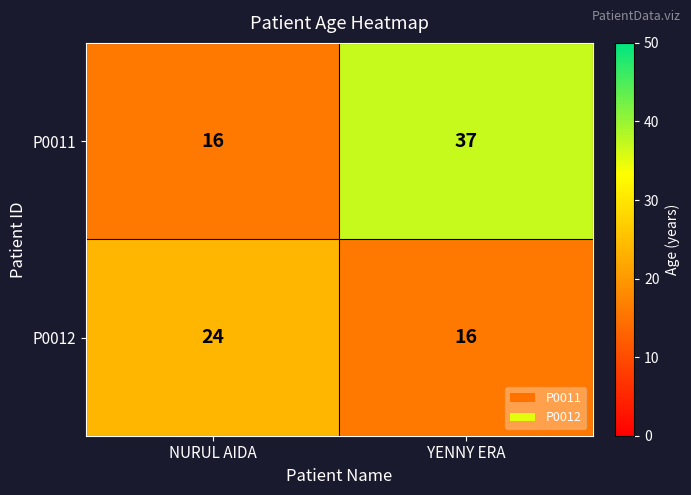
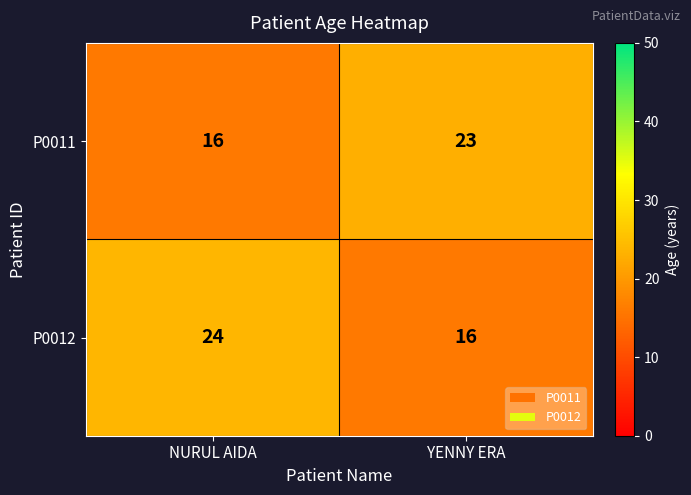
  {
    "P0011": {
      "NURUL AIDA": 16,
-     "YENNY ERA": 37
+     "YENNY ERA": 23
    },
    "P0012": {
      "NURUL AIDA": 24,
      "YENNY ERA": 16
    }
  }
